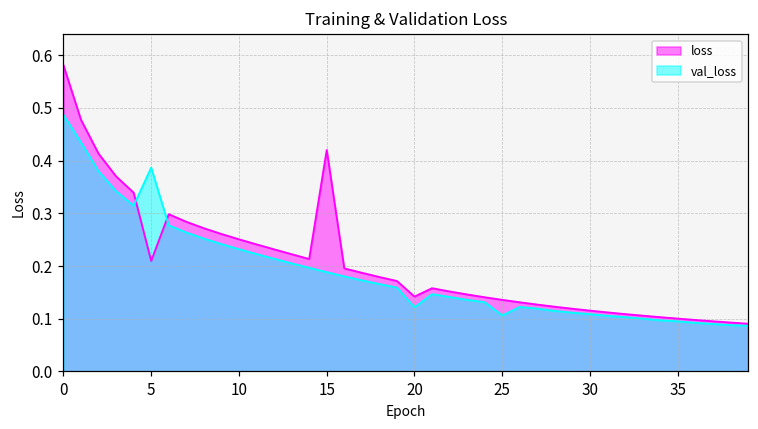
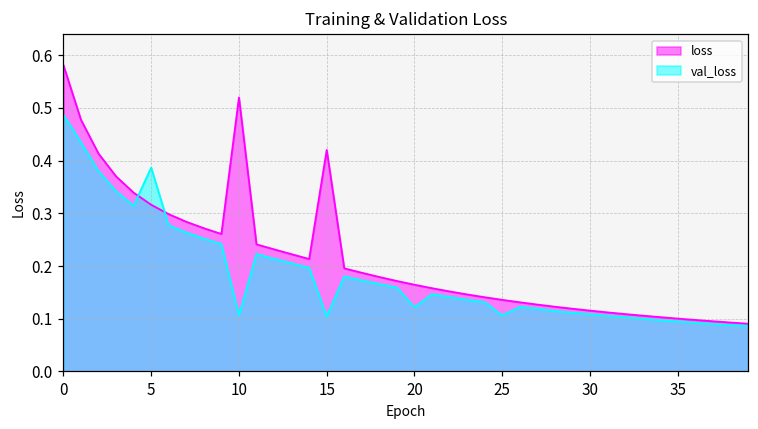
  {
    "loss": {
      "0": 0.58,
-     "5": 0.21,
-     "10": 0.25,
+     "5": 0.32,
+     "10": 0.52,
      "15": 0.42,
-     "20": 0.14,
+     "20": 0.16,
      "25": 0.14,
      "30": 0.12
    },
    "val_loss": {
      "0": 0.49,
      "5": 0.39,
-     "10": 0.23,
-     "15": 0.19,
+     "10": 0.11,
+     "15": 0.10,
      "20": 0.12,
      "25": 0.11,
      "30": 0.11
    }
  }
